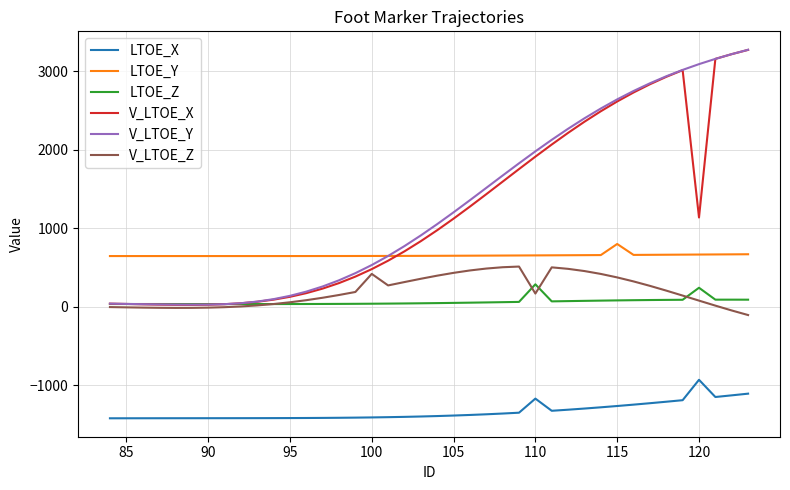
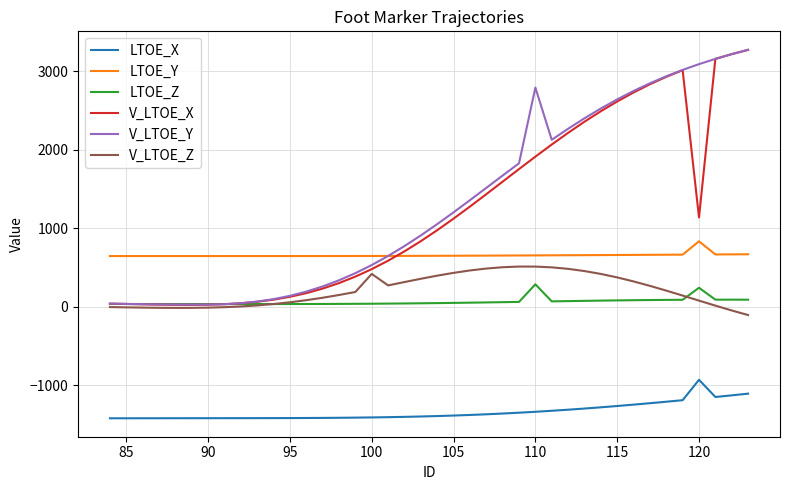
  {
    "LTOE_X": {
      "85": -1400,
      "90": -1400,
      "95": -1400,
      "100": -1400,
      "105": -1400,
-     "110": -1200,
+     "110": -1300,
      "115": -1300,
      "120": -900
    },
    "LTOE_Y": {
      "85": 600,
      "90": 600,
      "95": 600,
      "100": 600,
      "105": 700,
      "110": 700,
-     "115": 800,
-     "120": 700
+     "115": 700,
+     "120": 800
    },
    "LTOE_Z": {
      "100": 0,
      "105": 0,
      "110": 300,
      "115": 100,
      "120": 200
    },
    "V_LTOE_X": {
      "100": 500,
      "105": 1100,
      "110": 1900,
      "120": 1100
    },
    "V_LTOE_Y": {
      "100": 500,
      "105": 1200,
-     "110": 2000,
+     "110": 2800,
      "120": 3100
    },
    "V_LTOE_Z": {
      "85": 0,
      "90": 0,
      "100": 400,
      "105": 400,
-     "110": 200,
+     "110": 500,
      "115": 400,
      "120": 100
    }
  }
